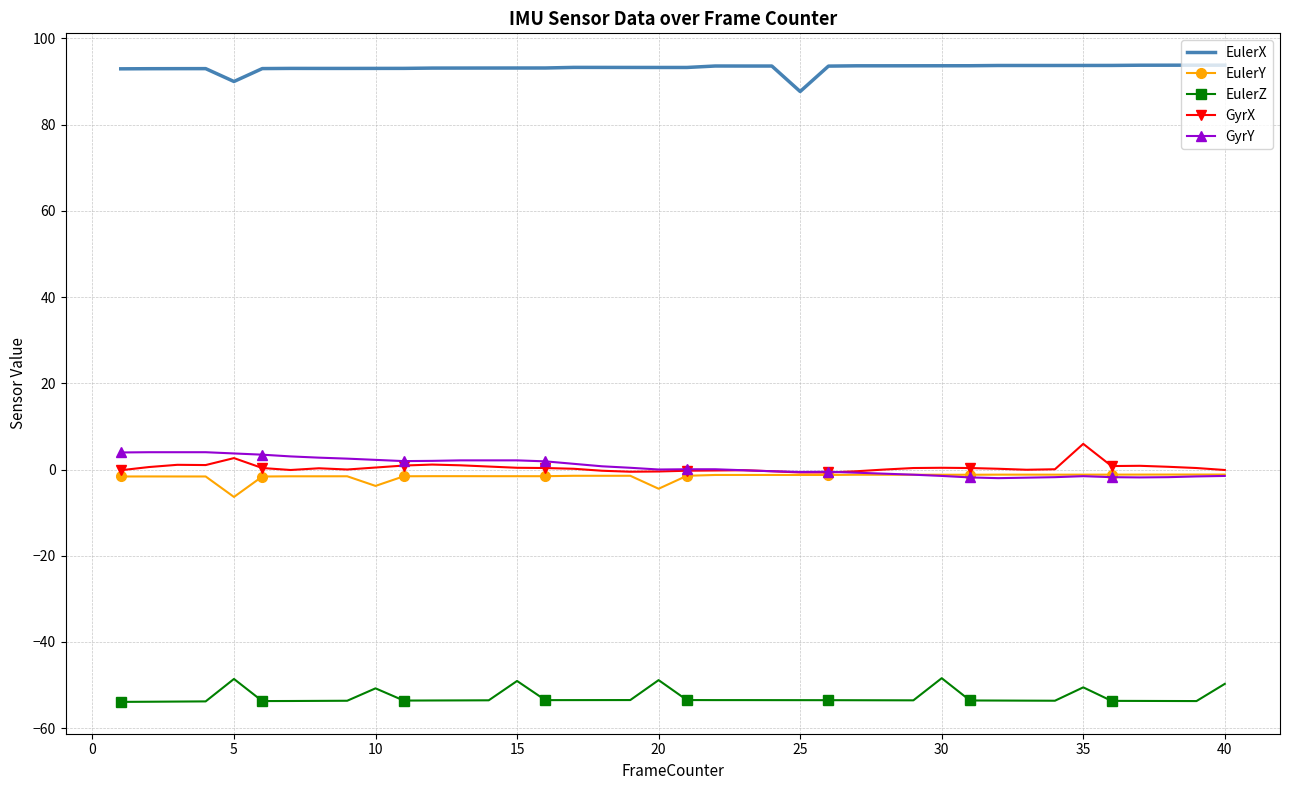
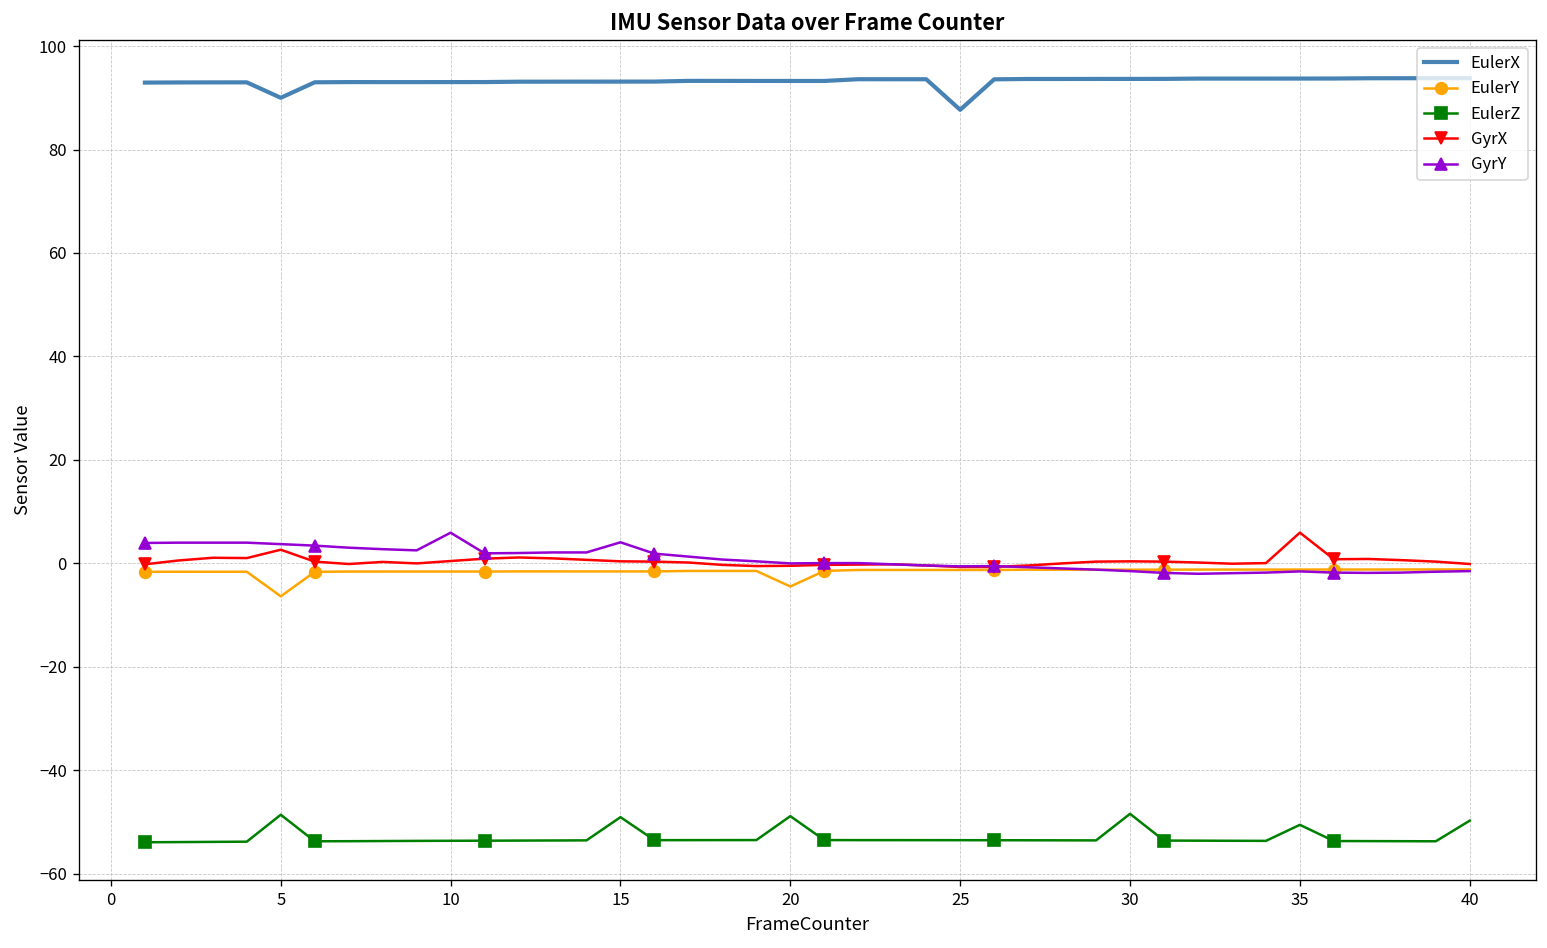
  {
    "EulerX": {
      "5": 90,
      "10": 93,
      "15": 93,
      "20": 93,
      "25": 88,
      "30": 94,
      "35": 94
    },
    "EulerY": {
      "5": -6,
-     "10": -4,
+     "10": -2,
      "15": -2,
      "20": -4
    },
    "EulerZ": {
      "5": -49,
-     "10": -51,
+     "10": -54,
      "15": -49,
      "20": -49,
      "25": -53,
      "30": -48,
      "35": -51,
      "40": -50
    },
    "GyrX": {
      "5": 3,
      "10": 0,
      "15": 0,
      "30": 0,
      "35": 6,
      "40": 0
    },
    "GyrY": {
      "5": 4,
-     "10": 2,
-     "15": 2
+     "10": 6,
+     "15": 4
    }
  }
